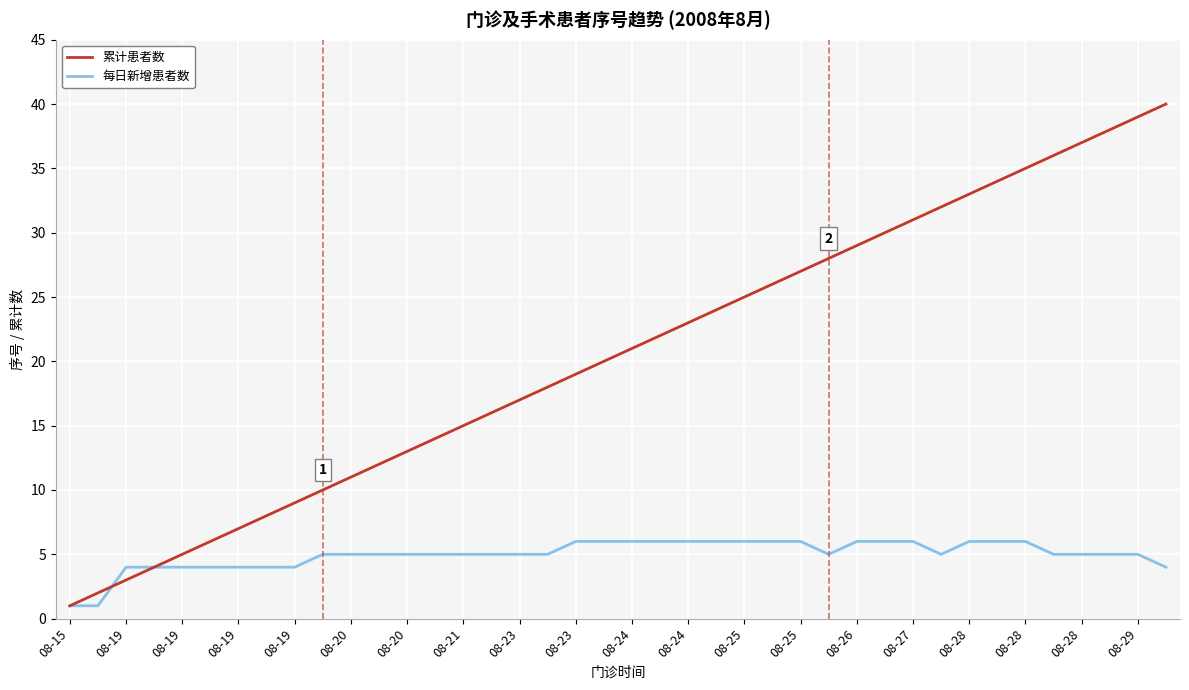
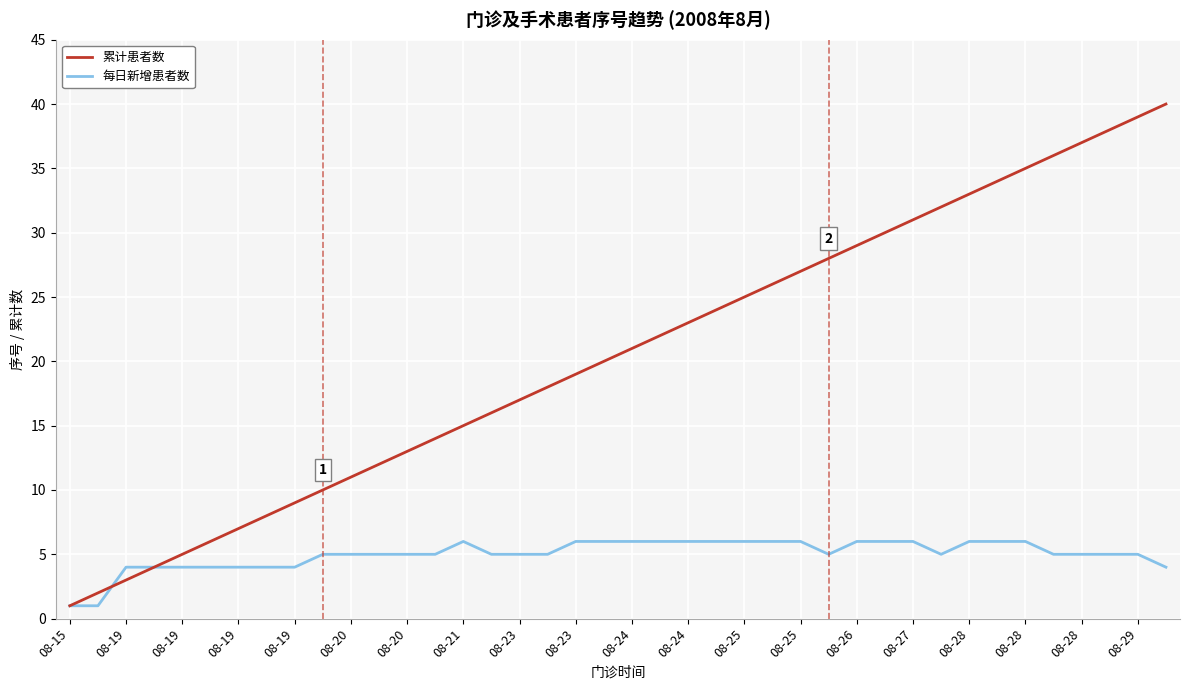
  {
    "累计患者数": {
      "08-21": 15
    },
    "每日新增患者数": {
-     "08-21": 5
+     "08-21": 6
    }
  }
